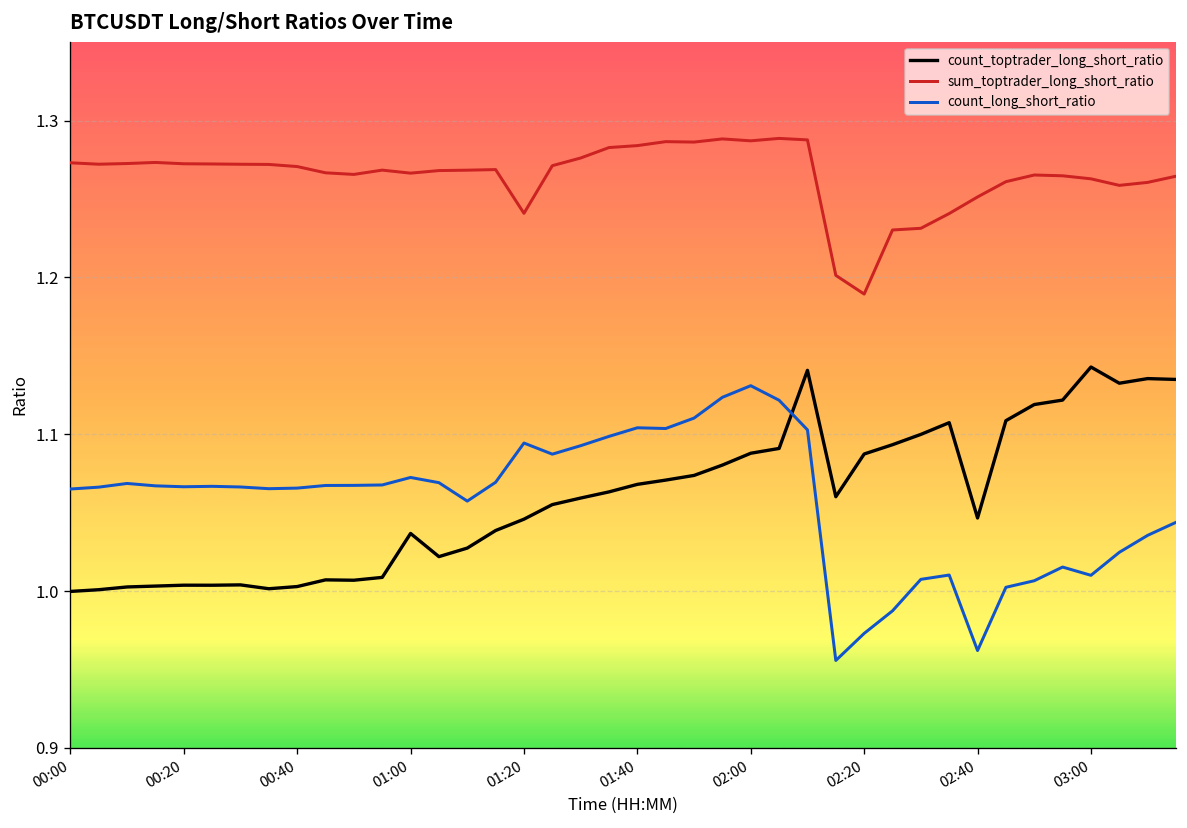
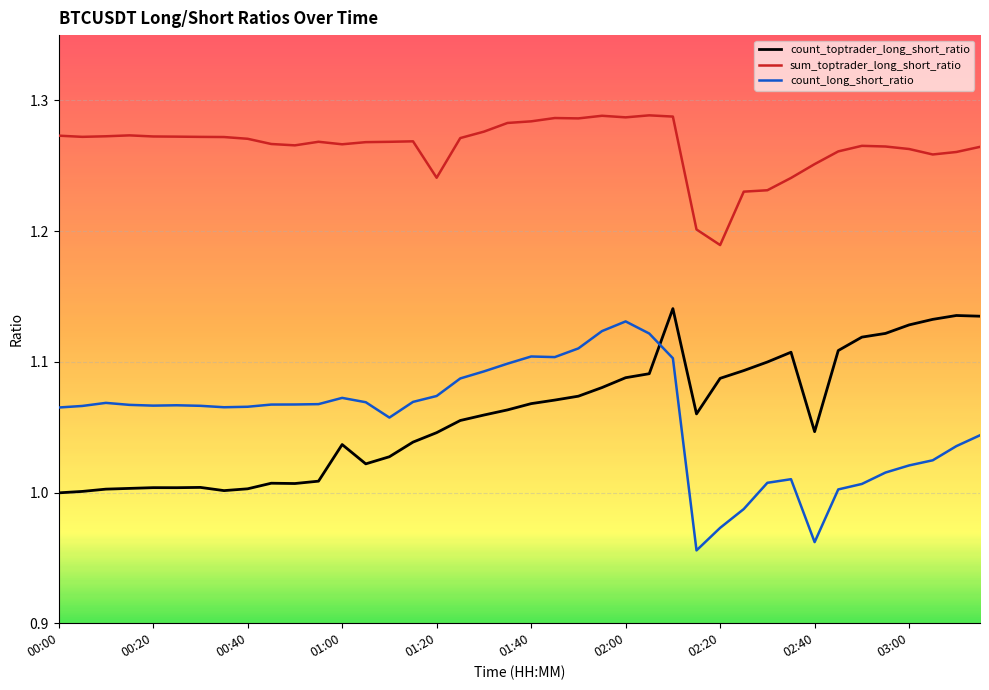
  {
    "count_toptrader_long_short_ratio": {
      "00:00": 1.000,
      "00:20": 1.004,
      "00:40": 1.003,
      "01:00": 1.037,
      "01:20": 1.046,
      "01:40": 1.068,
      "02:00": 1.088,
      "02:20": 1.087,
      "02:40": 1.047,
-     "03:00": 1.143
+     "03:00": 1.128
    },
    "sum_toptrader_long_short_ratio": {
      "00:00": 1.273,
      "00:20": 1.272,
      "00:40": 1.271,
      "01:00": 1.266,
      "01:20": 1.241,
      "01:40": 1.284,
      "02:00": 1.287,
      "02:20": 1.189,
      "02:40": 1.251,
      "03:00": 1.263
    },
    "count_long_short_ratio": {
      "00:00": 1.065,
      "00:20": 1.066,
      "00:40": 1.066,
      "01:00": 1.072,
-     "01:20": 1.094,
+     "01:20": 1.074,
      "01:40": 1.104,
      "02:00": 1.131,
      "02:20": 0.973,
      "02:40": 0.962,
-     "03:00": 1.010
+     "03:00": 1.021
    }
  }
